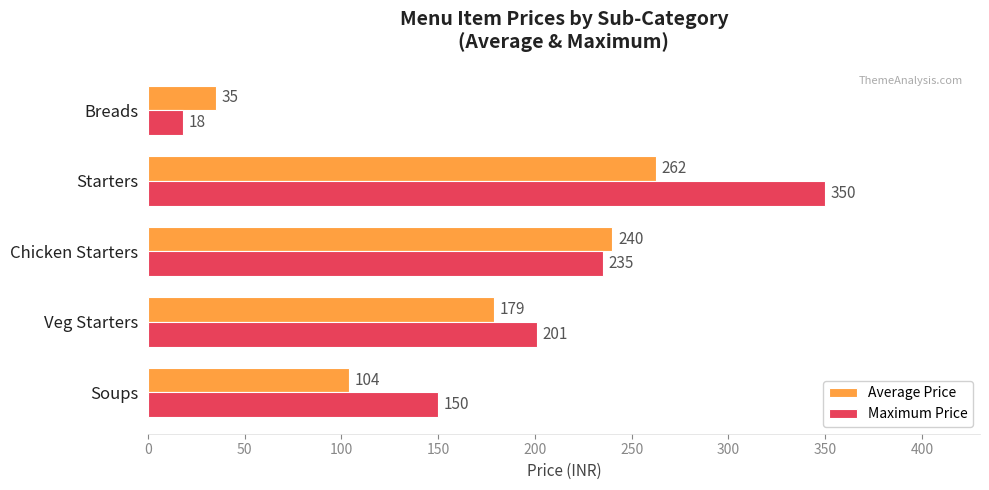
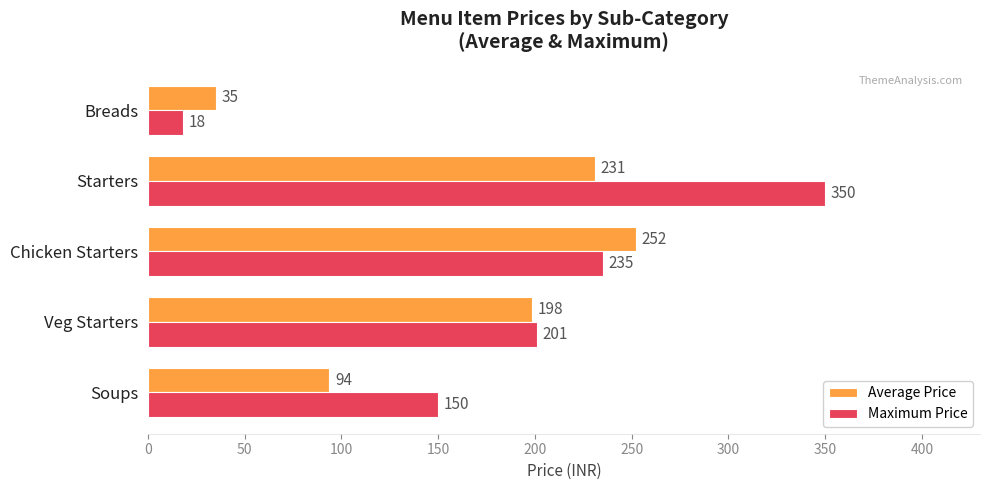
  {
    "Average Price": {
      "Breads": 35,
-     "Starters": 262,
-     "Chicken Starters": 240,
-     "Veg Starters": 179,
-     "Soups": 104
+     "Starters": 231,
+     "Chicken Starters": 252,
+     "Veg Starters": 198,
+     "Soups": 94
    },
    "Maximum Price": {
      "Breads": 18,
      "Starters": 350,
      "Chicken Starters": 235,
      "Veg Starters": 201,
      "Soups": 150
    }
  }
